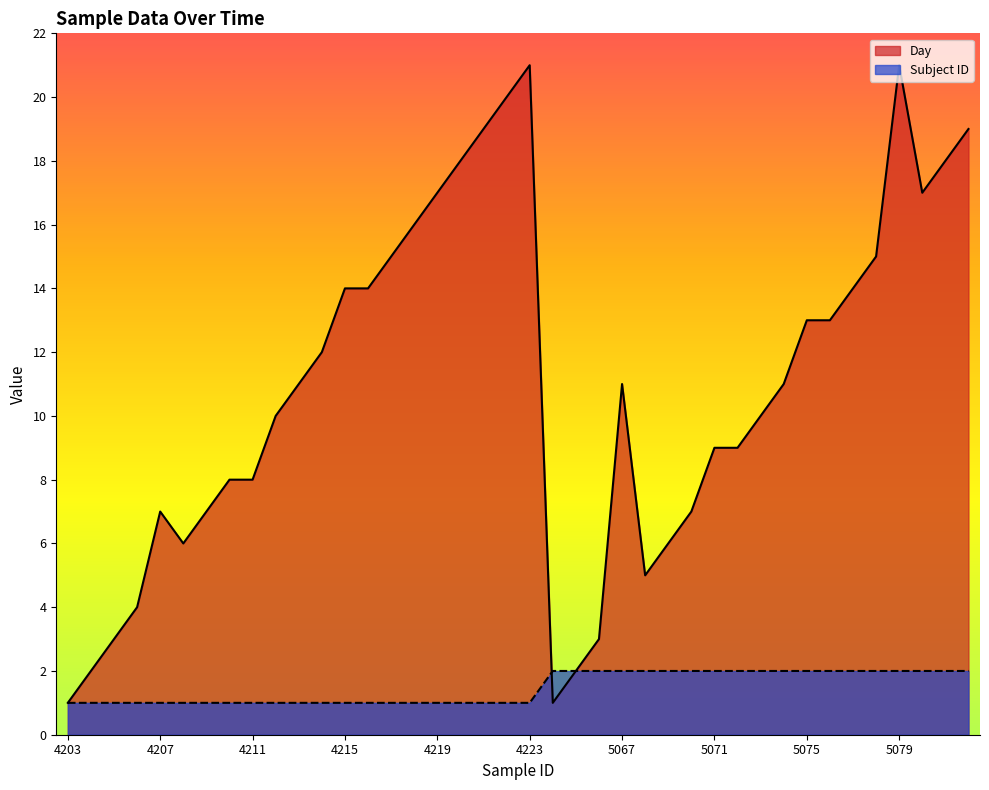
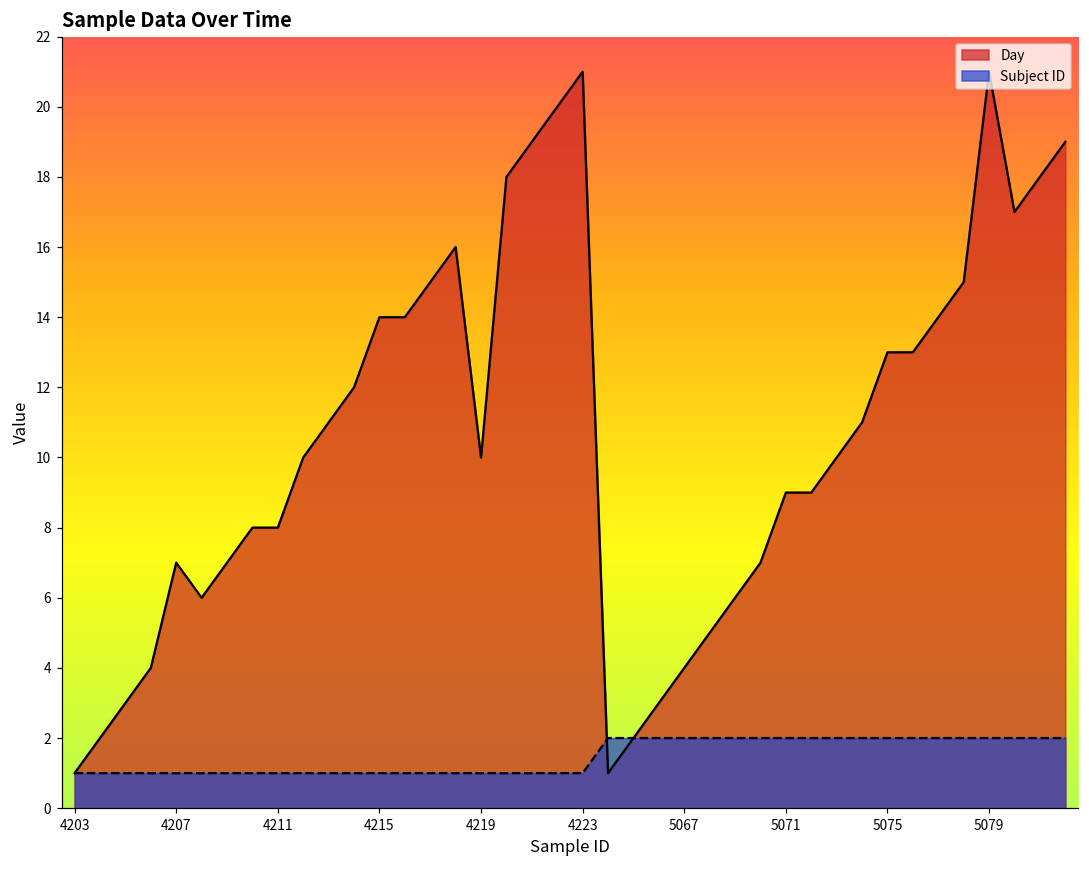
  {
    "Day": {
      "4207": 7,
      "4211": 8,
      "4215": 14,
-     "4219": 17,
+     "4219": 10,
      "4223": 21,
-     "5067": 11,
+     "5067": 4,
      "5071": 9,
      "5075": 13
    },
    "Subject ID": {
      "4207": 1,
      "4211": 1,
      "4215": 1,
      "4219": 1,
      "4223": 1,
      "5067": 2,
      "5071": 2,
      "5075": 2,
      "5079": 2
    }
  }
